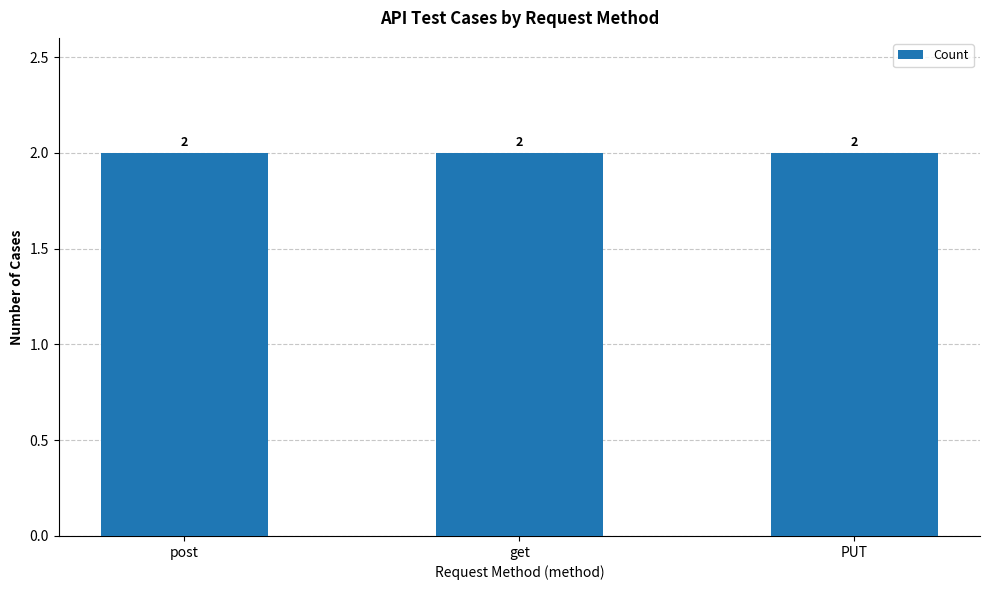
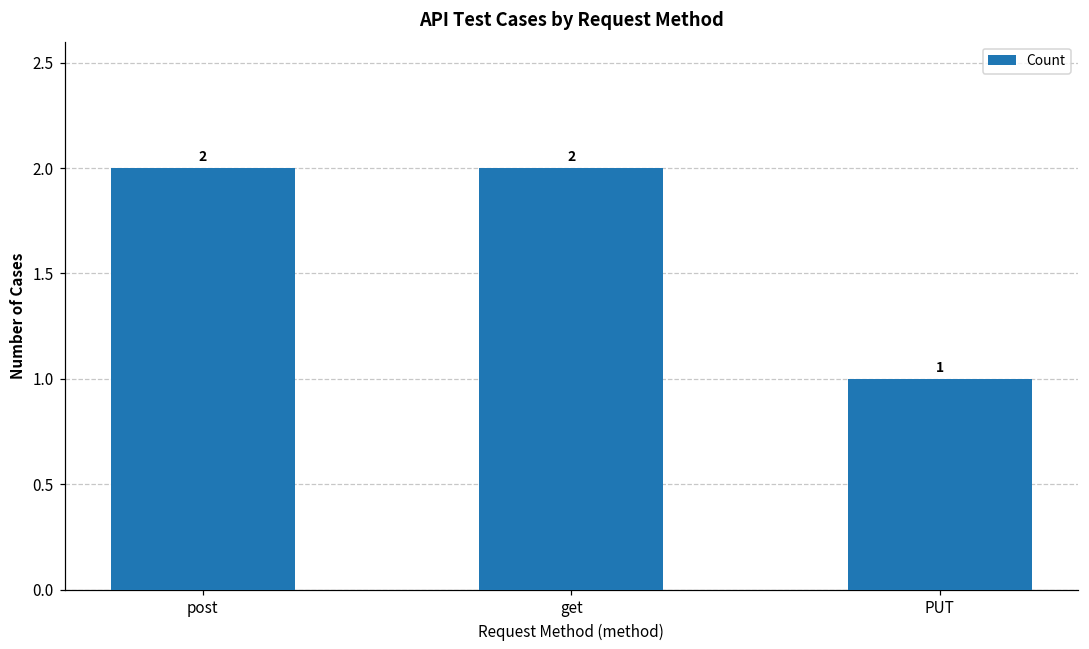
  {
    "post": 2,
    "get": 2,
-   "PUT": 2
+   "PUT": 1
  }
